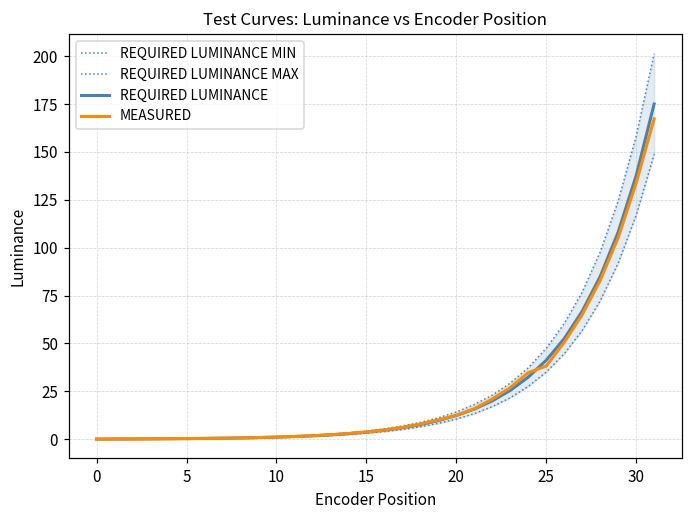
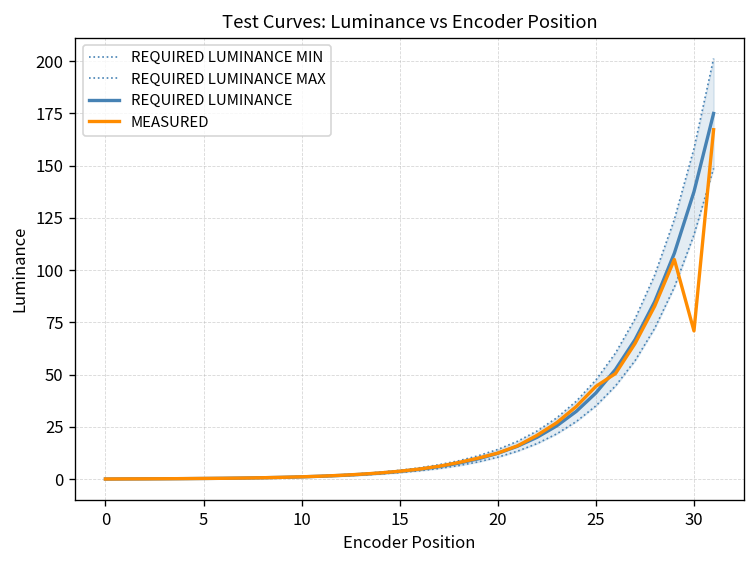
  {
    "MEASURED": {
-     "25": 38,
-     "30": 134
+     "25": 44,
+     "30": 71
    }
  }
